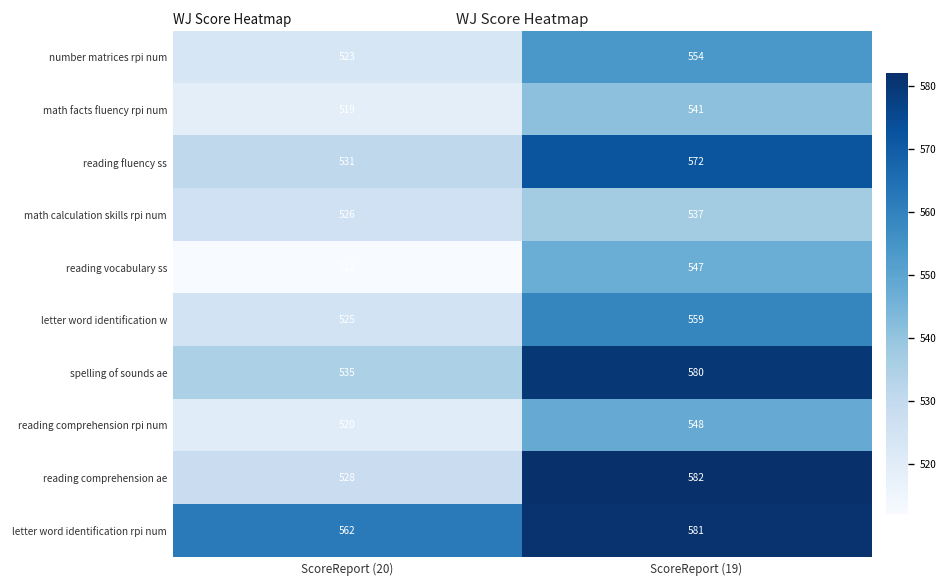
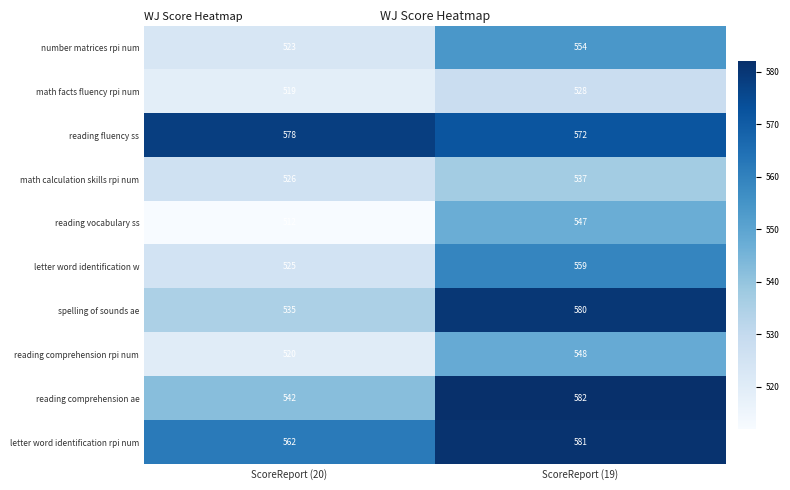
  {
    "number matrices rpi num": {
      "ScoreReport (19)": 554
    },
    "math facts fluency rpi num": {
-     "ScoreReport (19)": 541
+     "ScoreReport (19)": 528
    },
    "reading fluency ss": {
-     "ScoreReport (20)": 531,
+     "ScoreReport (20)": 578,
      "ScoreReport (19)": 572
    },
    "math calculation skills rpi num": {
      "ScoreReport (20)": 526,
      "ScoreReport (19)": 537
    },
    "reading vocabulary ss": {
      "ScoreReport (19)": 547
    },
    "letter word identification w": {
      "ScoreReport (19)": 559
    },
    "spelling of sounds ae": {
      "ScoreReport (20)": 535,
      "ScoreReport (19)": 580
    },
    "reading comprehension rpi num": {
      "ScoreReport (19)": 548
    },
    "reading comprehension ae": {
-     "ScoreReport (20)": 528,
+     "ScoreReport (20)": 542,
      "ScoreReport (19)": 582
    },
    "letter word identification rpi num": {
      "ScoreReport (20)": 562,
      "ScoreReport (19)": 581
    }
  }
